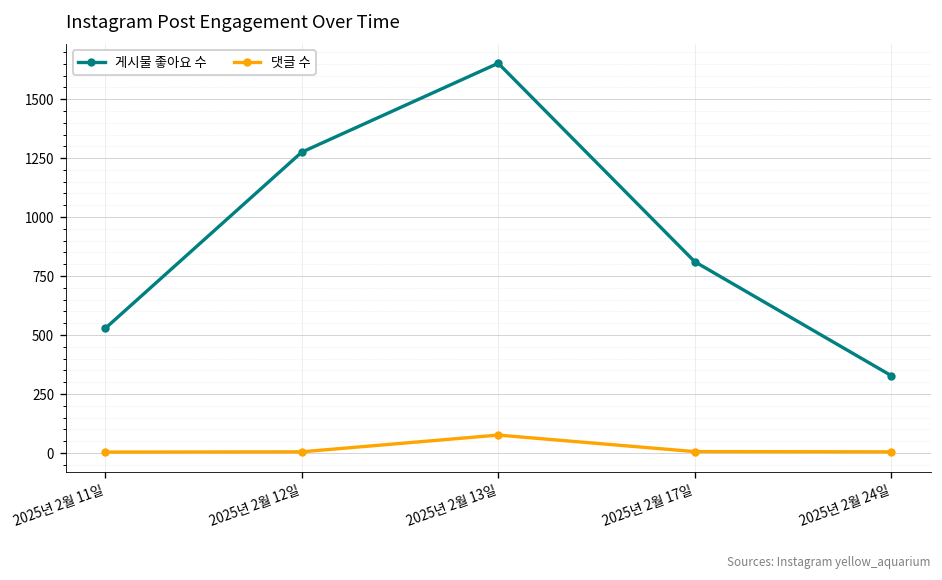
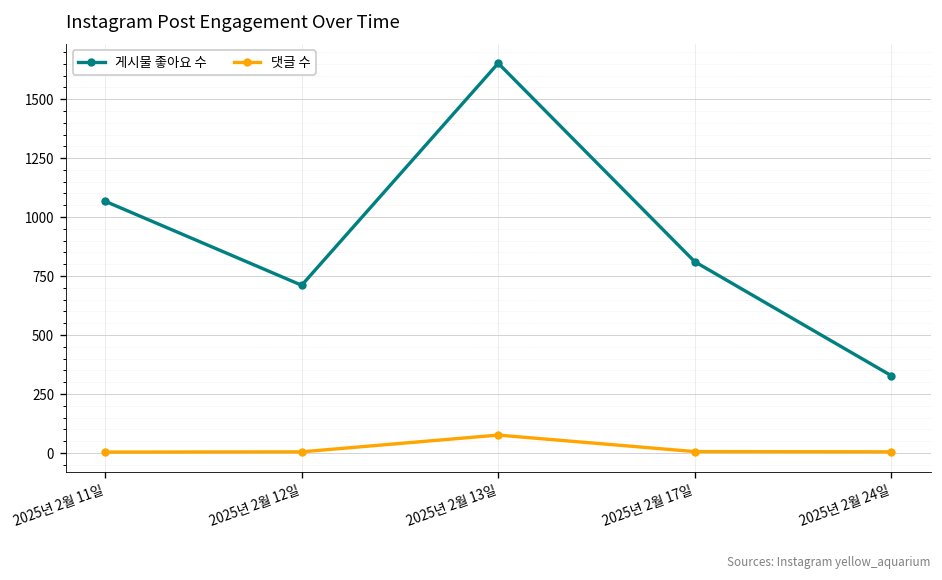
  {
    "게시물 좋아요 수": {
-     "2025년 2월 11일": 530,
-     "2025년 2월 12일": 1280,
+     "2025년 2월 11일": 1070,
+     "2025년 2월 12일": 710,
      "2025년 2월 13일": 1650,
      "2025년 2월 17일": 810,
      "2025년 2월 24일": 330
    },
    "댓글 수": {
      "2025년 2월 11일": 0,
      "2025년 2월 12일": 10,
      "2025년 2월 13일": 80,
      "2025년 2월 17일": 10,
      "2025년 2월 24일": 10
    }
  }
